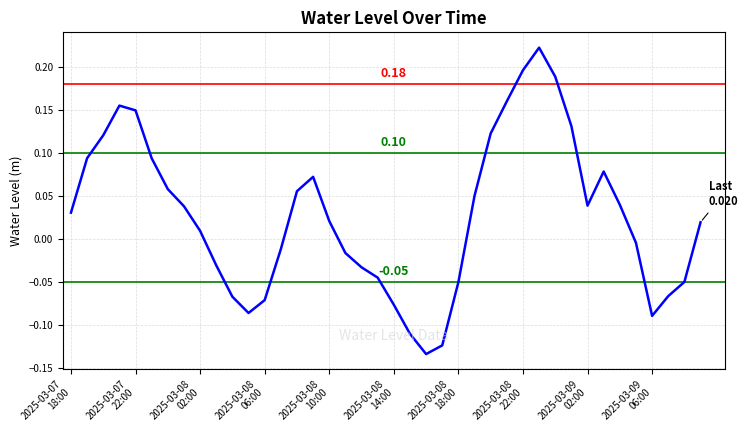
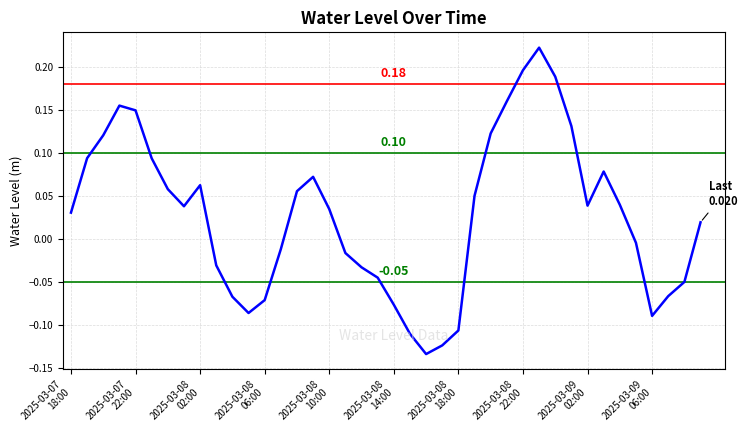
  {
    "2025-03-07 18:00": 0.03,
    "2025-03-07 22:00": 0.15,
-   "2025-03-08 02:00": 0.01,
+   "2025-03-08 02:00": 0.06,
    "2025-03-08 06:00": -0.07,
-   "2025-03-08 10:00": 0.02,
+   "2025-03-08 10:00": 0.03,
    "2025-03-08 14:00": -0.08,
-   "2025-03-08 18:00": -0.05,
+   "2025-03-08 18:00": -0.11,
    "2025-03-08 22:00": 0.20,
    "2025-03-09 02:00": 0.04,
    "2025-03-09 06:00": -0.09
  }
